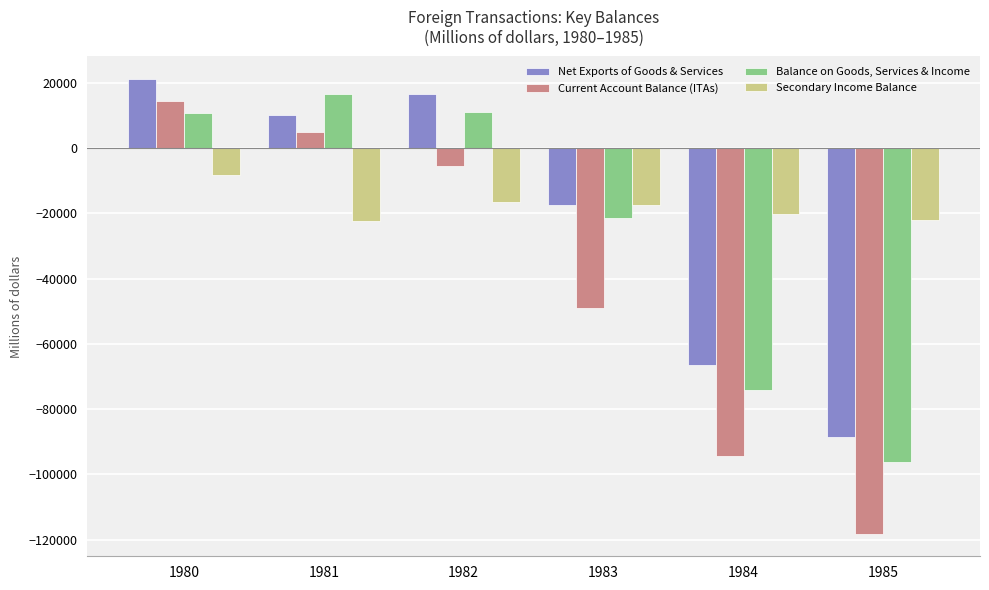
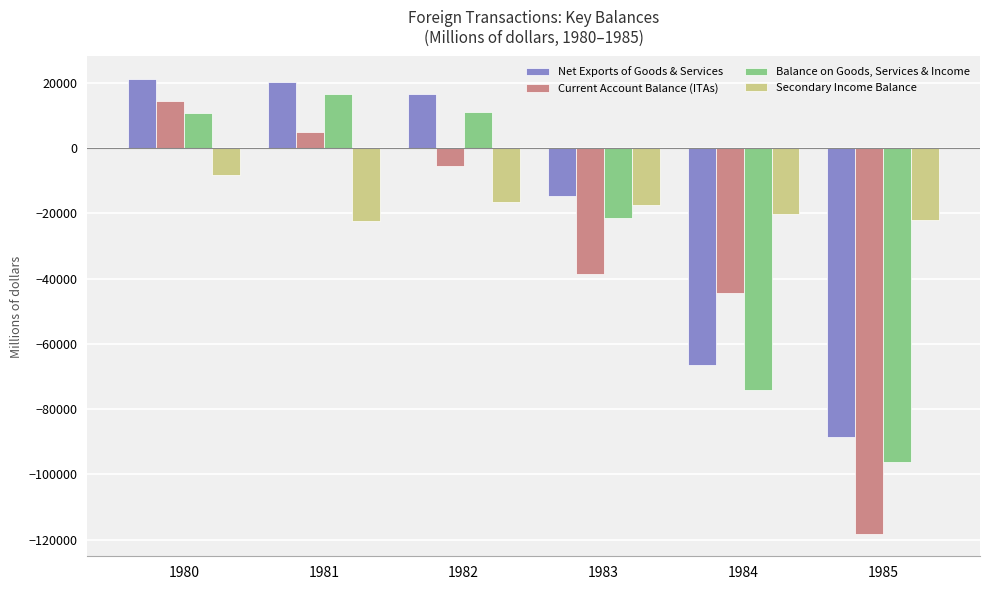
  {
    "Net Exports of Goods & Services": {
      "1980": 21000,
-     "1981": 10000,
+     "1981": 20000,
      "1982": 17000,
-     "1983": -17000,
+     "1983": -15000,
      "1984": -66000,
      "1985": -89000
    },
    "Current Account Balance (ITAs)": {
      "1980": 14000,
      "1981": 5000,
      "1982": -6000,
-     "1983": -49000,
-     "1984": -94000,
+     "1983": -39000,
+     "1984": -45000,
      "1985": -118000
    },
    "Balance on Goods, Services & Income": {
      "1980": 11000,
      "1981": 17000,
      "1982": 11000,
      "1983": -21000,
      "1984": -74000,
      "1985": -96000
    },
    "Secondary Income Balance": {
      "1980": -8000,
      "1981": -22000,
      "1982": -17000,
      "1983": -17000,
      "1984": -20000,
      "1985": -22000
    }
  }
